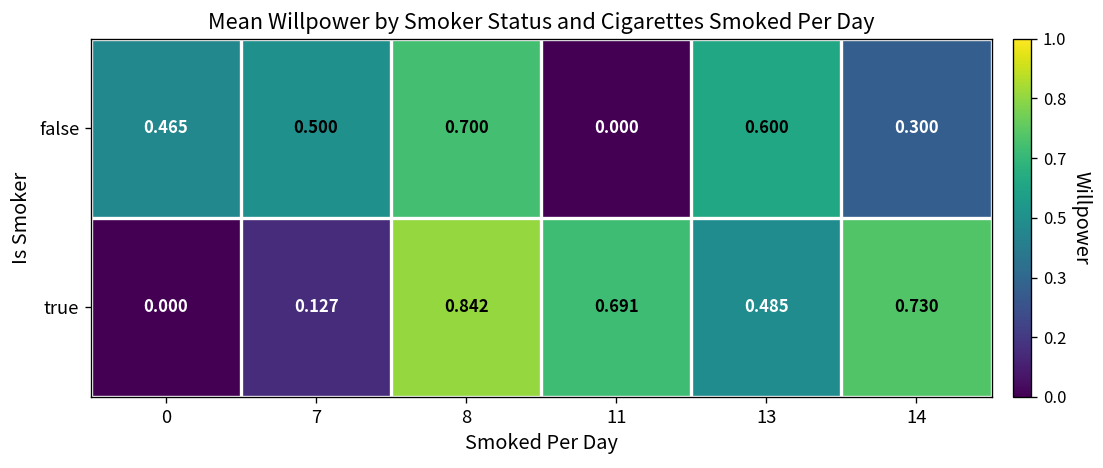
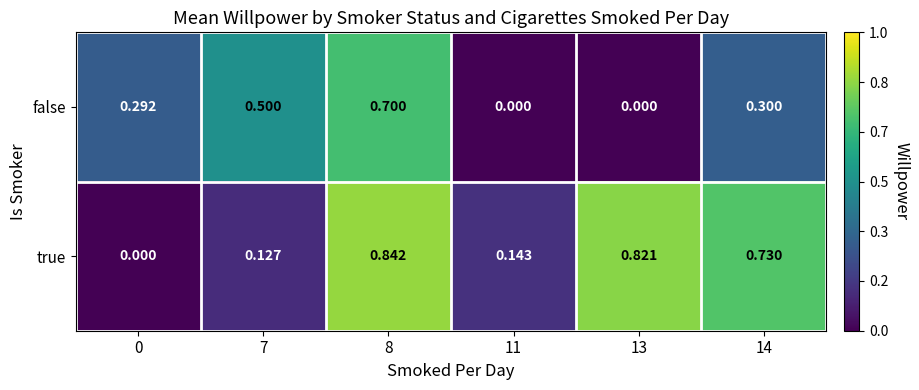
  {
    "false": {
-     "0": 0.465,
+     "0": 0.292,
      "7": 0.500,
      "8": 0.700,
      "11": 0.000,
-     "13": 0.600,
+     "13": 0.000,
      "14": 0.300
    },
    "true": {
      "0": 0.000,
      "7": 0.127,
      "8": 0.842,
-     "11": 0.691,
-     "13": 0.485,
+     "11": 0.143,
+     "13": 0.821,
      "14": 0.730
    }
  }
